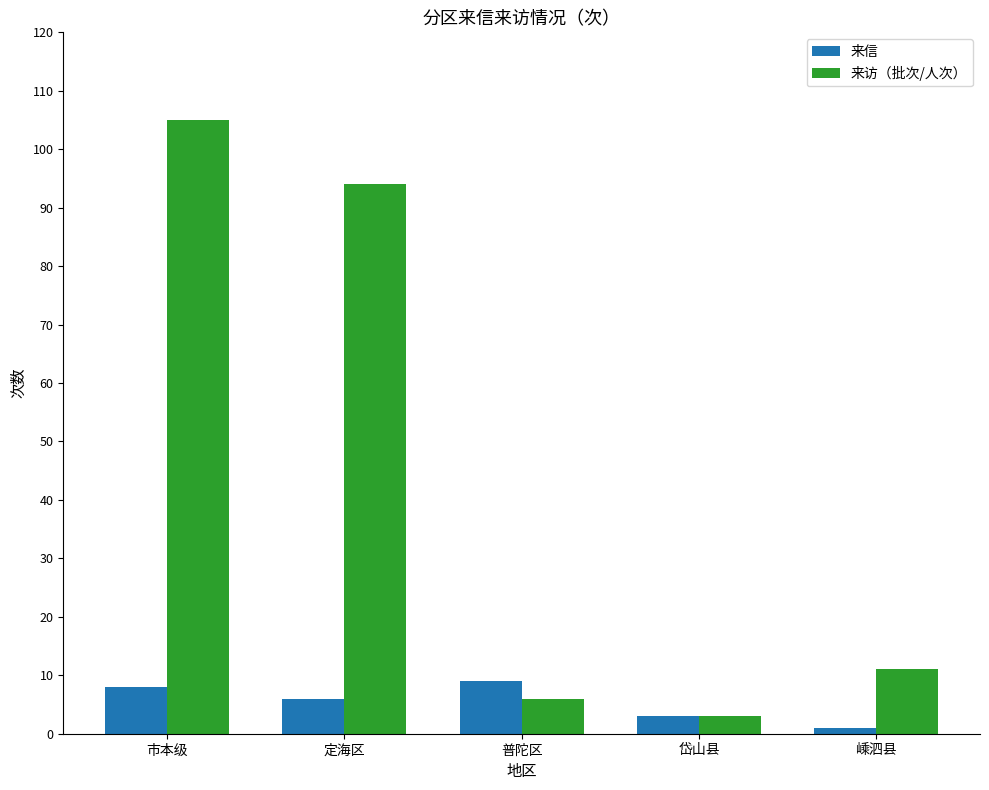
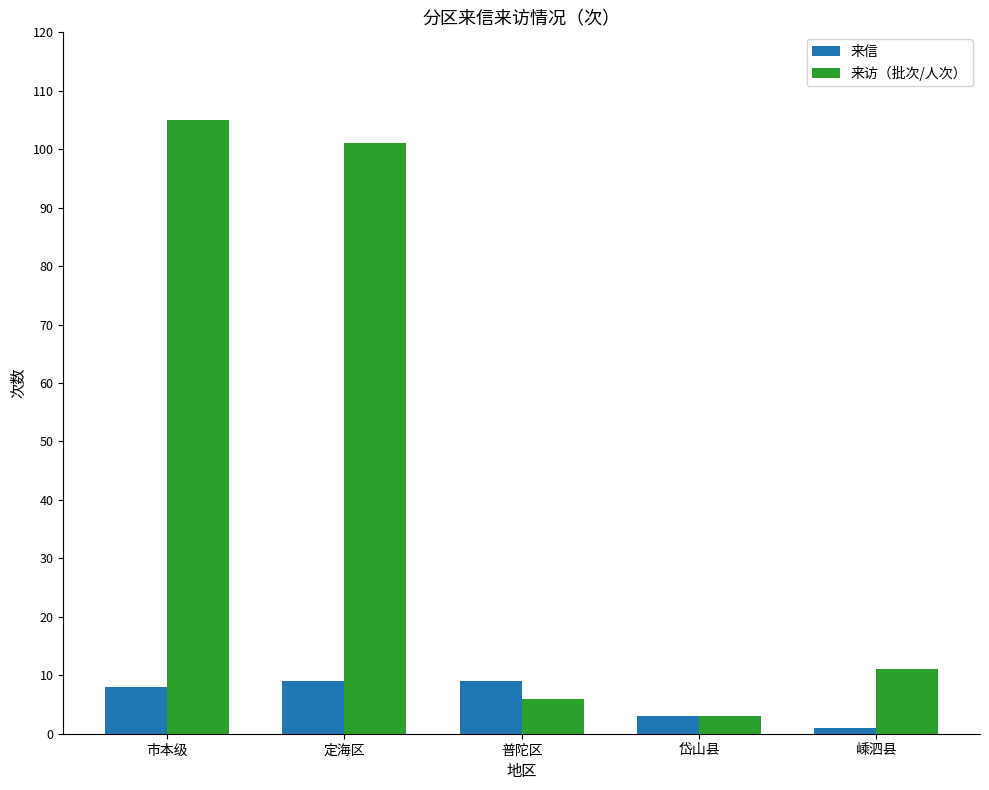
  {
    "来信": {
      "市本级": 8,
-     "定海区": 6,
+     "定海区": 9,
      "普陀区": 9,
      "岱山县": 3,
      "嵊泗县": 1
    },
    "来访（批次/人次）": {
      "市本级": 105,
-     "定海区": 94,
+     "定海区": 101,
      "普陀区": 6,
      "岱山县": 3,
      "嵊泗县": 11
    }
  }
